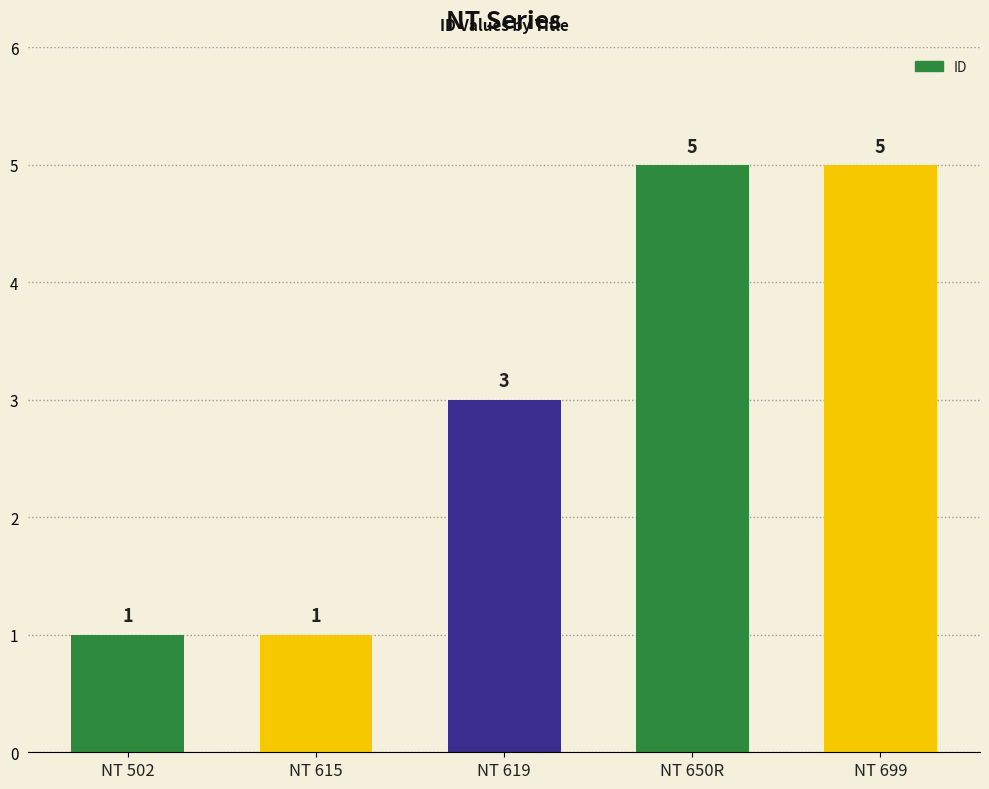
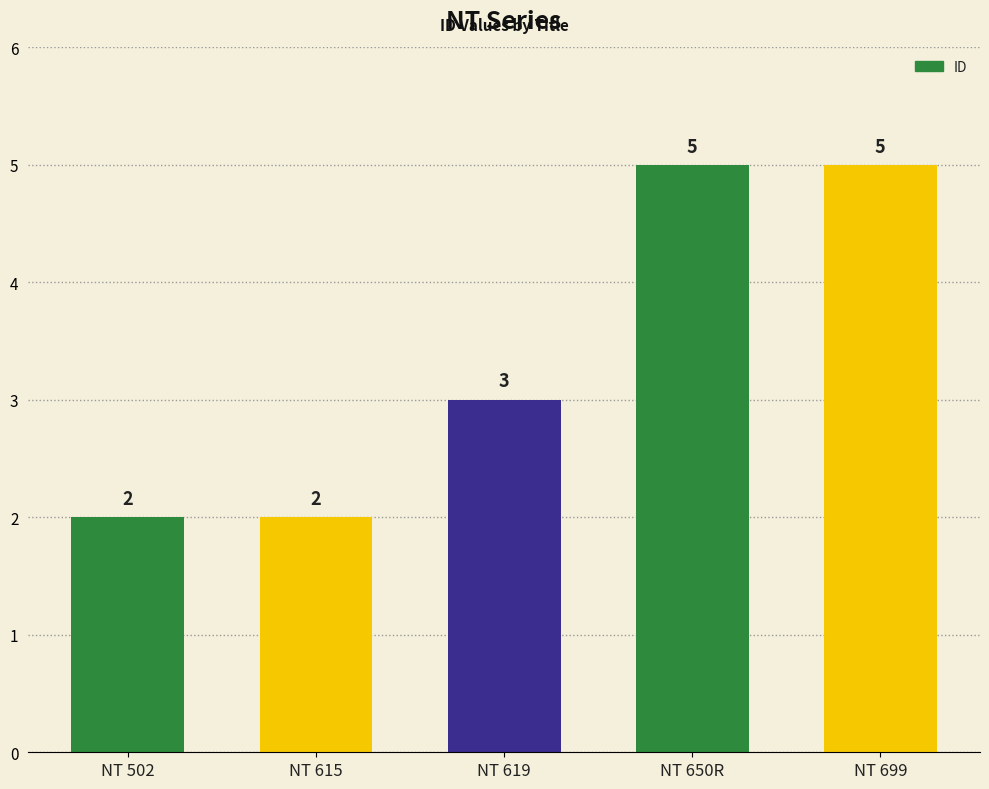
  {
-   "NT 502": 1,
-   "NT 615": 1,
+   "NT 502": 2,
+   "NT 615": 2,
    "NT 619": 3,
    "NT 650R": 5,
    "NT 699": 5
  }
